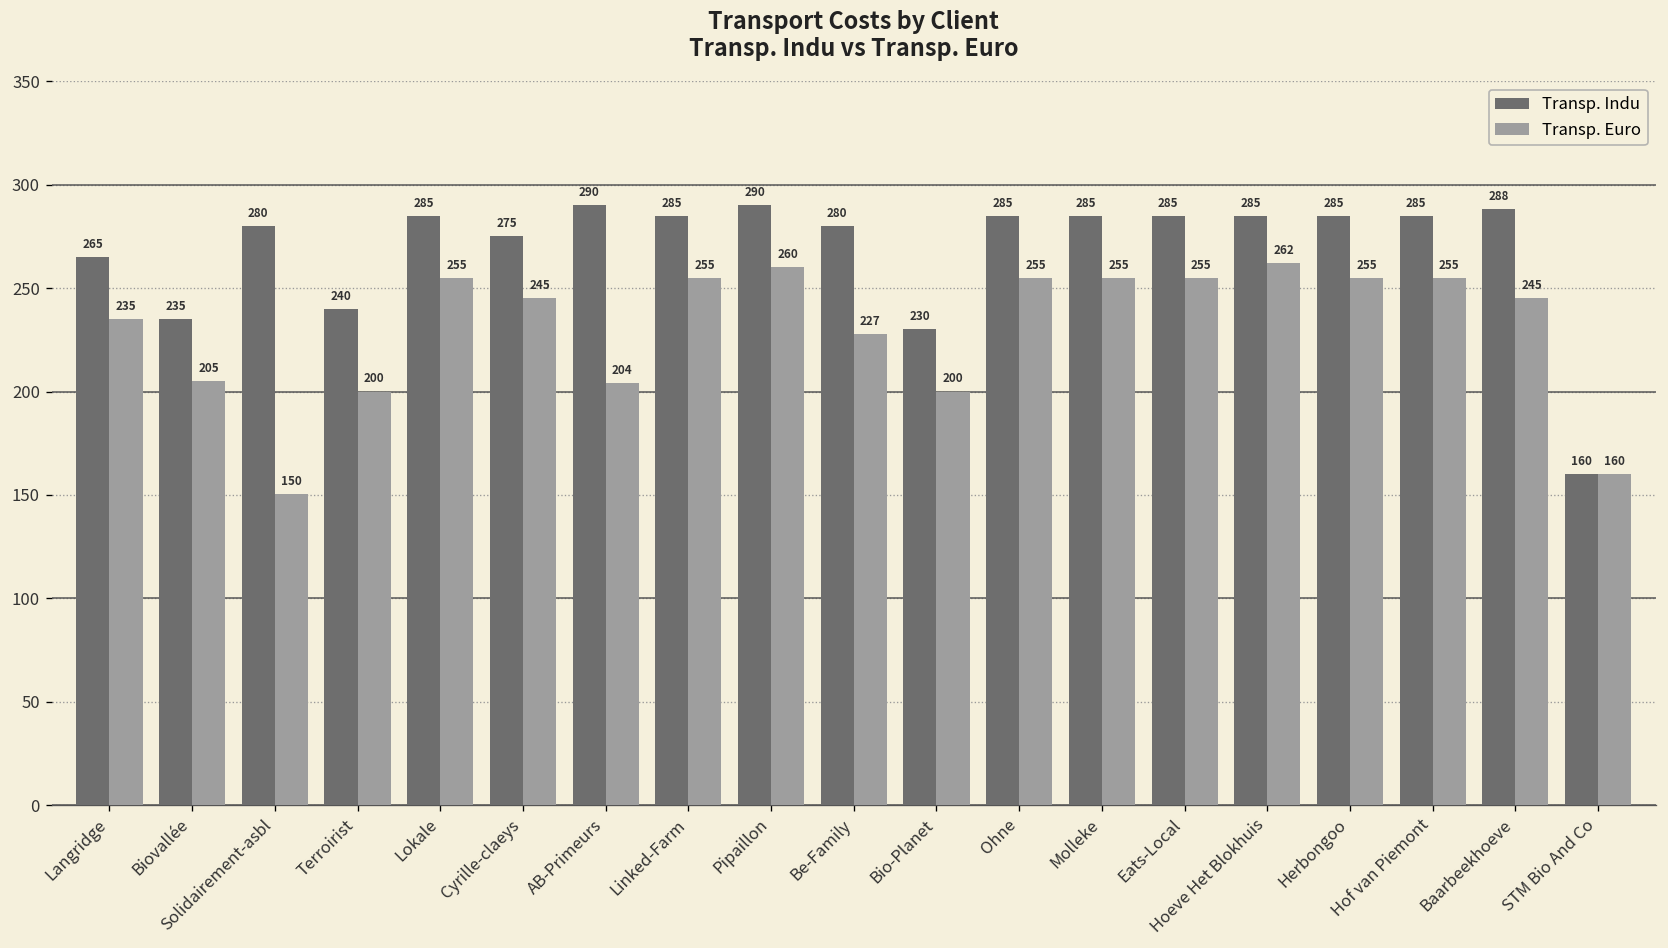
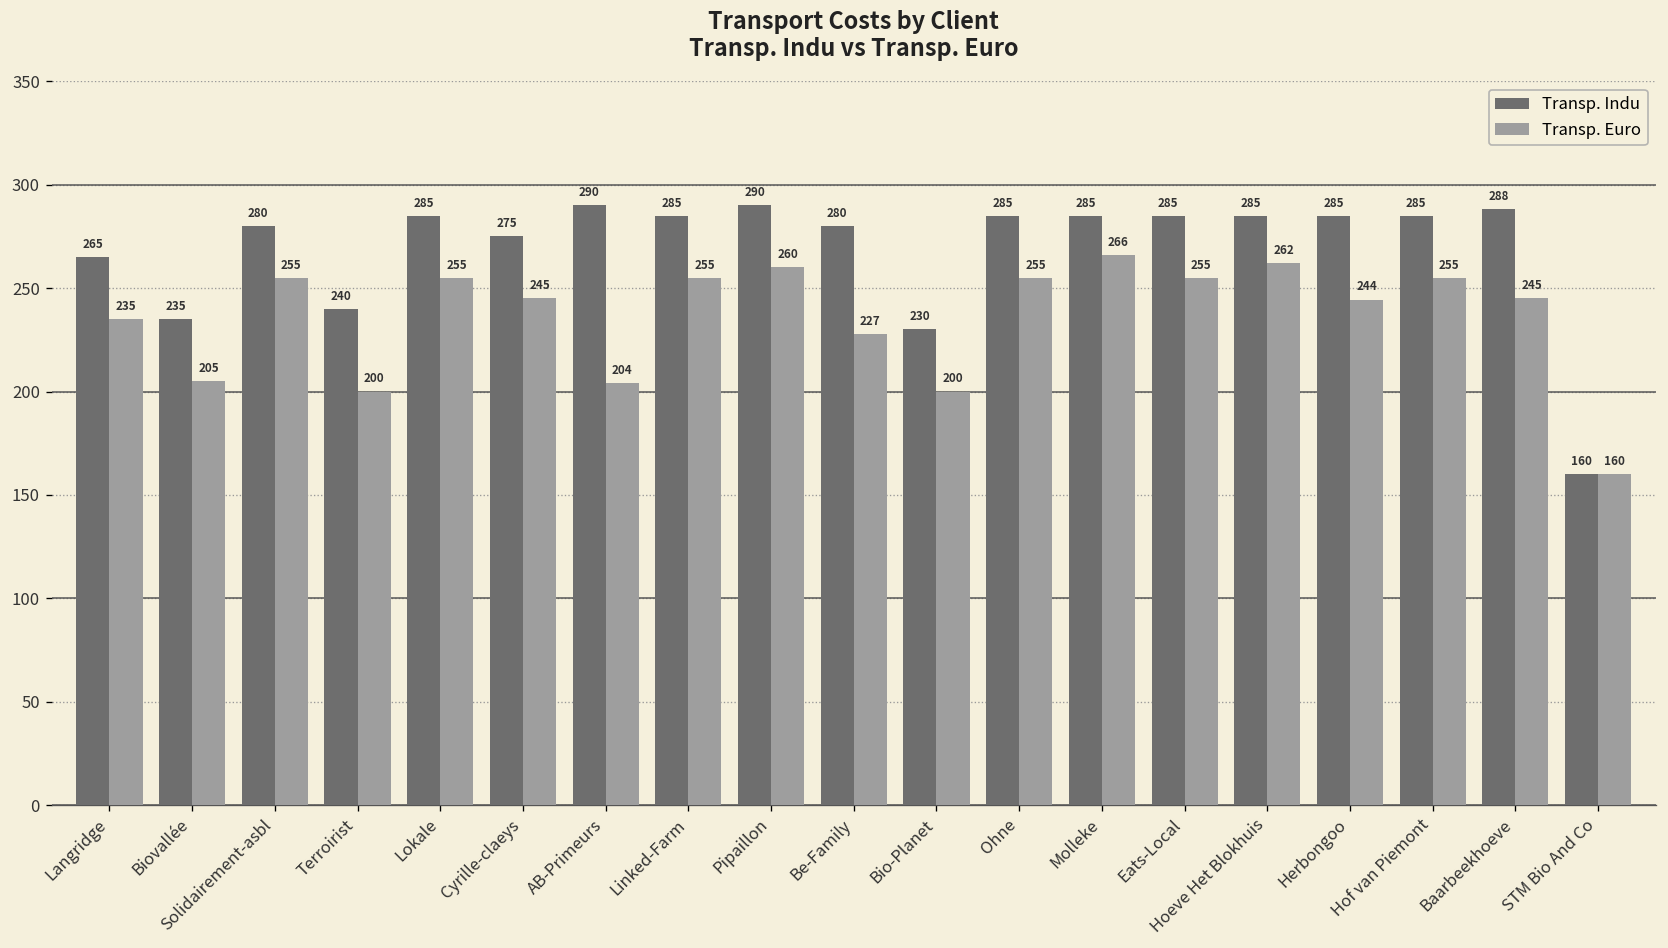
  {
    "Transp. Indu": {
      "Langridge": 265,
      "Biovallée": 235,
      "Solidairement-asbl": 280,
      "Terroirist": 240,
      "Lokale": 285,
      "Cyrille-claeys": 275,
      "AB-Primeurs": 290,
      "Linked-Farm": 285,
      "Pipaillon": 290,
      "Be-Family": 280,
      "Bio-Planet": 230,
      "Ohne": 285,
      "Molleke": 285,
      "Eats-Local": 285,
      "Hoeve Het Blokhuis": 285,
      "Herbongoo": 285,
      "Hof van Piemont": 285,
      "Baarbeekhoeve": 288,
      "STM Bio And Co": 160
    },
    "Transp. Euro": {
      "Langridge": 235,
      "Biovallée": 205,
-     "Solidairement-asbl": 150,
+     "Solidairement-asbl": 255,
      "Terroirist": 200,
      "Lokale": 255,
      "Cyrille-claeys": 245,
      "AB-Primeurs": 204,
      "Linked-Farm": 255,
      "Pipaillon": 260,
      "Bio-Planet": 200,
      "Ohne": 255,
-     "Molleke": 255,
+     "Molleke": 266,
      "Eats-Local": 255,
      "Hoeve Het Blokhuis": 262,
-     "Herbongoo": 255,
+     "Herbongoo": 244,
      "Hof van Piemont": 255,
      "Baarbeekhoeve": 245,
      "STM Bio And Co": 160
    }
  }
